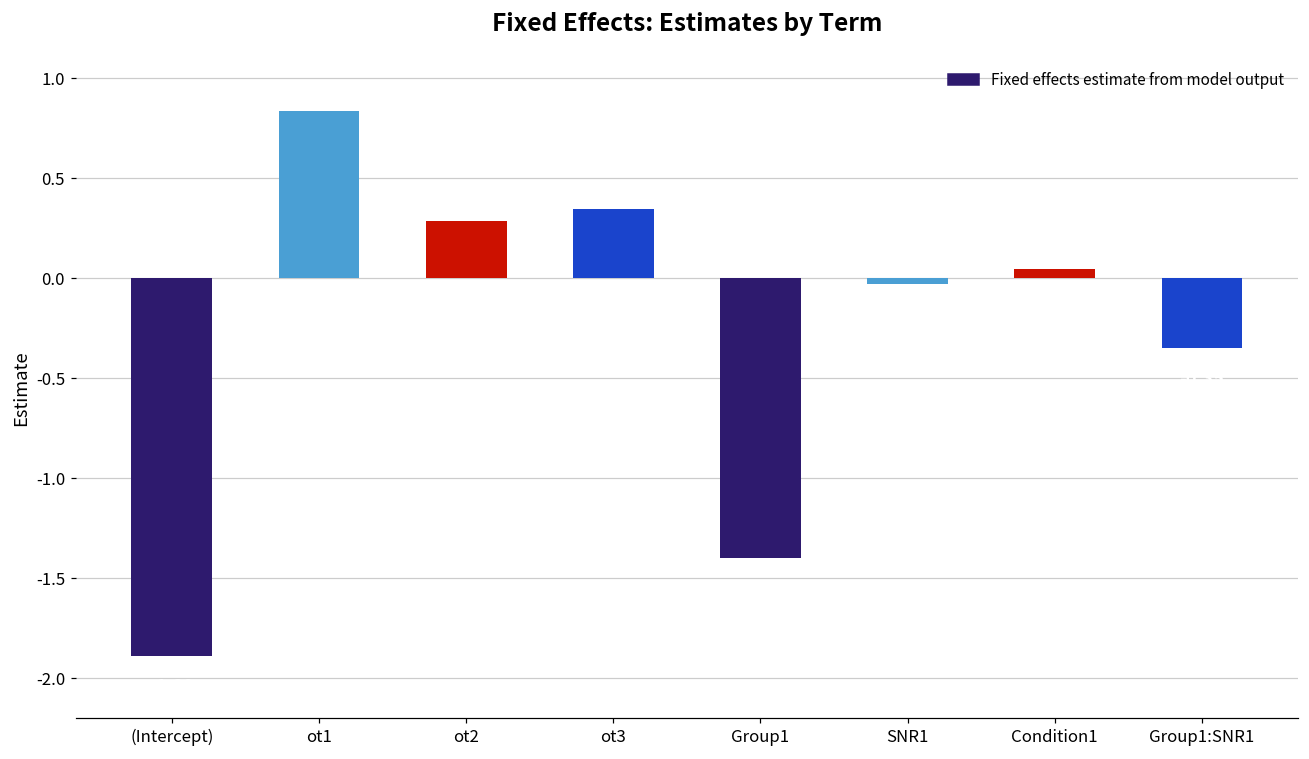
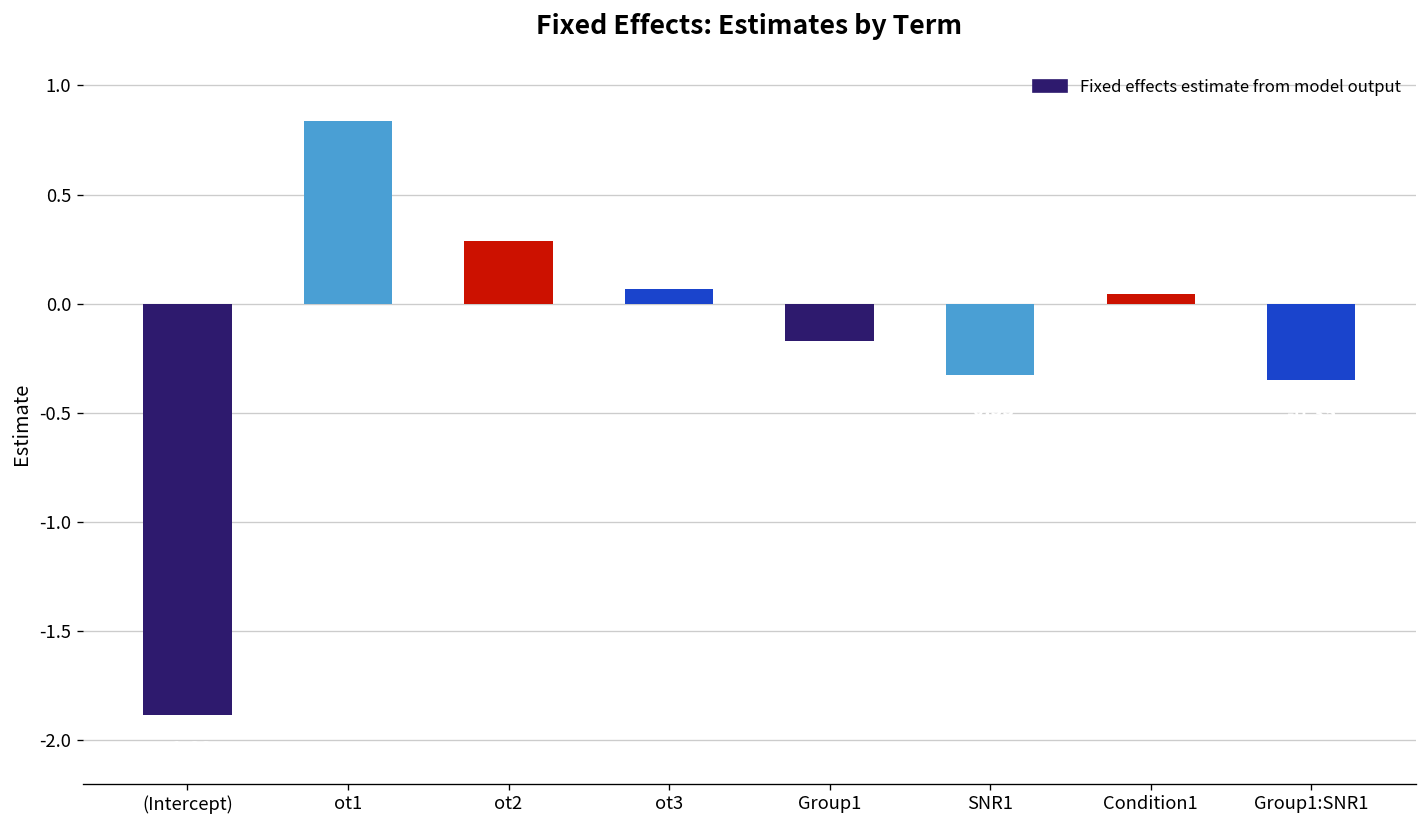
  {
    "(Intercept)": -1.89,
    "ot1": 0.84,
    "ot2": 0.29,
-   "ot3": 0.35,
-   "Group1": -1.40,
-   "SNR1": -0.03,
+   "ot3": 0.07,
+   "Group1": -0.17,
+   "SNR1": -0.33,
    "Condition1": 0.05,
    "Group1:SNR1": -0.35
  }
